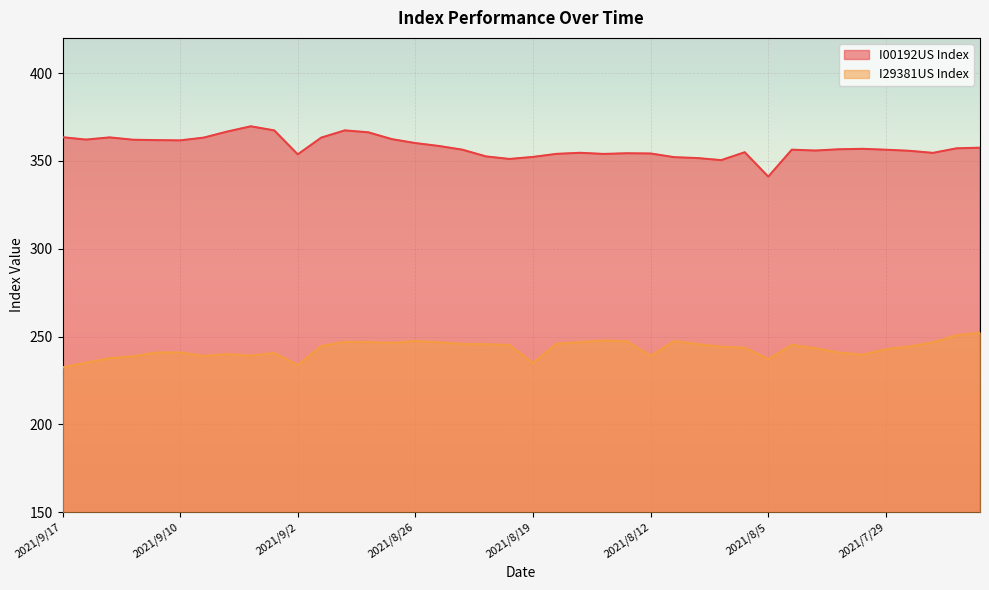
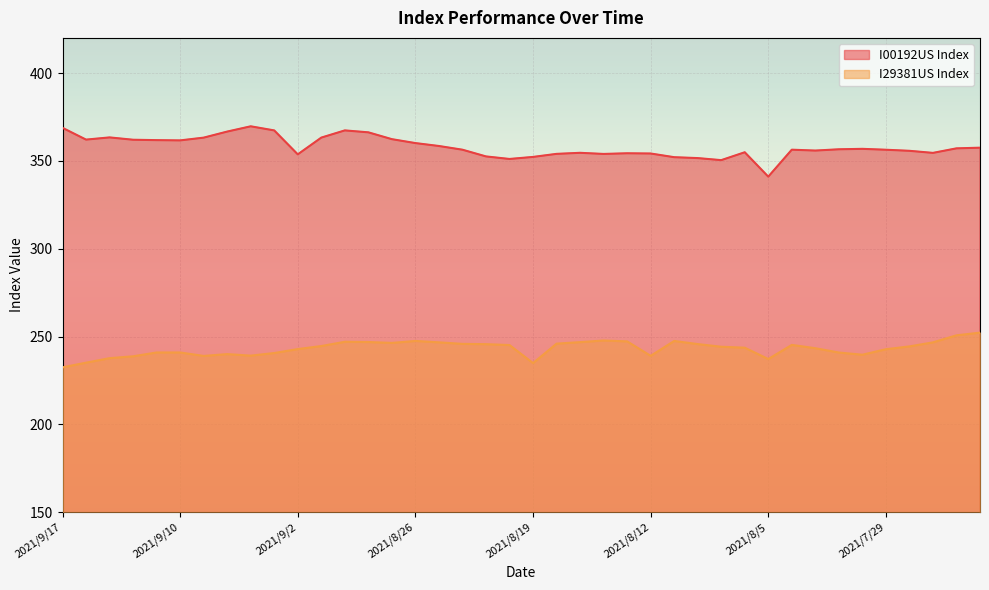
  {
    "I00192US Index": {
-     "2021/9/17": 363,
+     "2021/9/17": 369,
      "2021/9/10": 362,
      "2021/9/2": 354,
      "2021/8/26": 360,
      "2021/8/19": 352,
      "2021/8/12": 354,
      "2021/8/5": 341,
      "2021/7/29": 356
    },
    "I29381US Index": {
      "2021/9/17": 232,
      "2021/9/10": 241,
-     "2021/9/2": 234,
+     "2021/9/2": 243,
      "2021/8/26": 248,
      "2021/8/19": 235,
      "2021/8/12": 239,
      "2021/8/5": 237,
      "2021/7/29": 243
    }
  }
